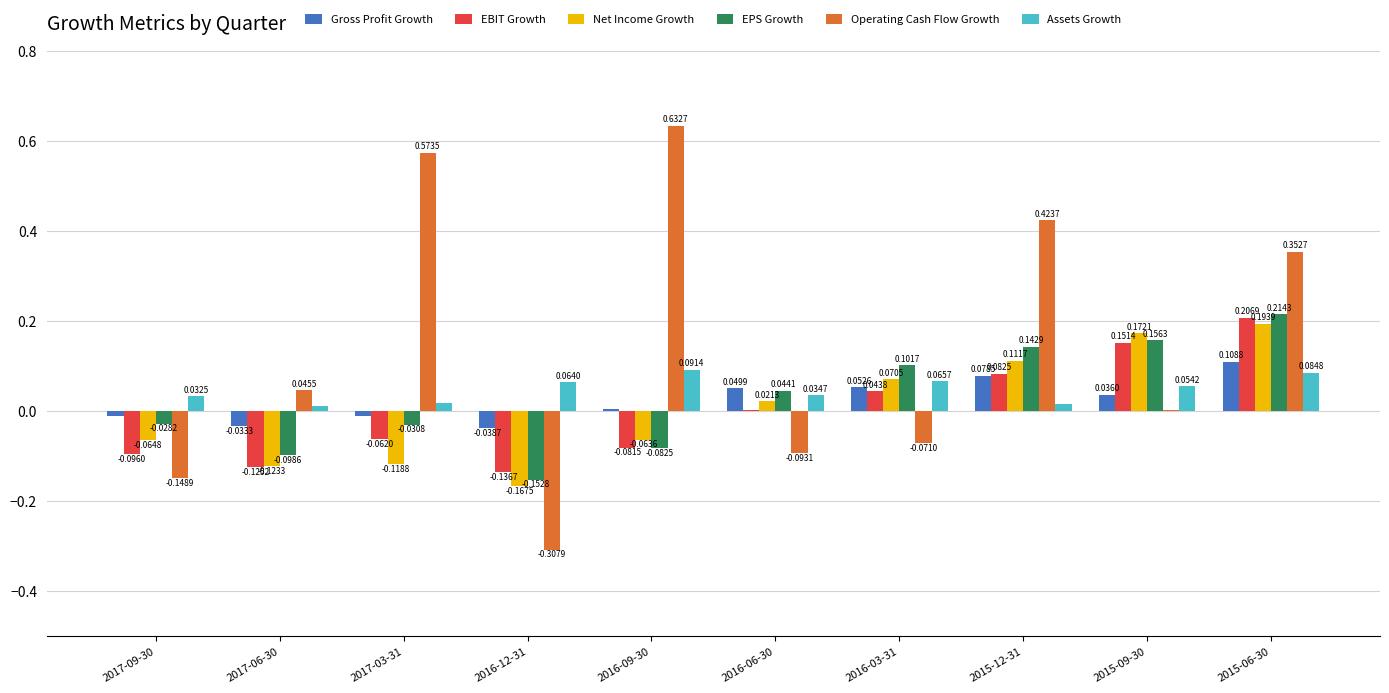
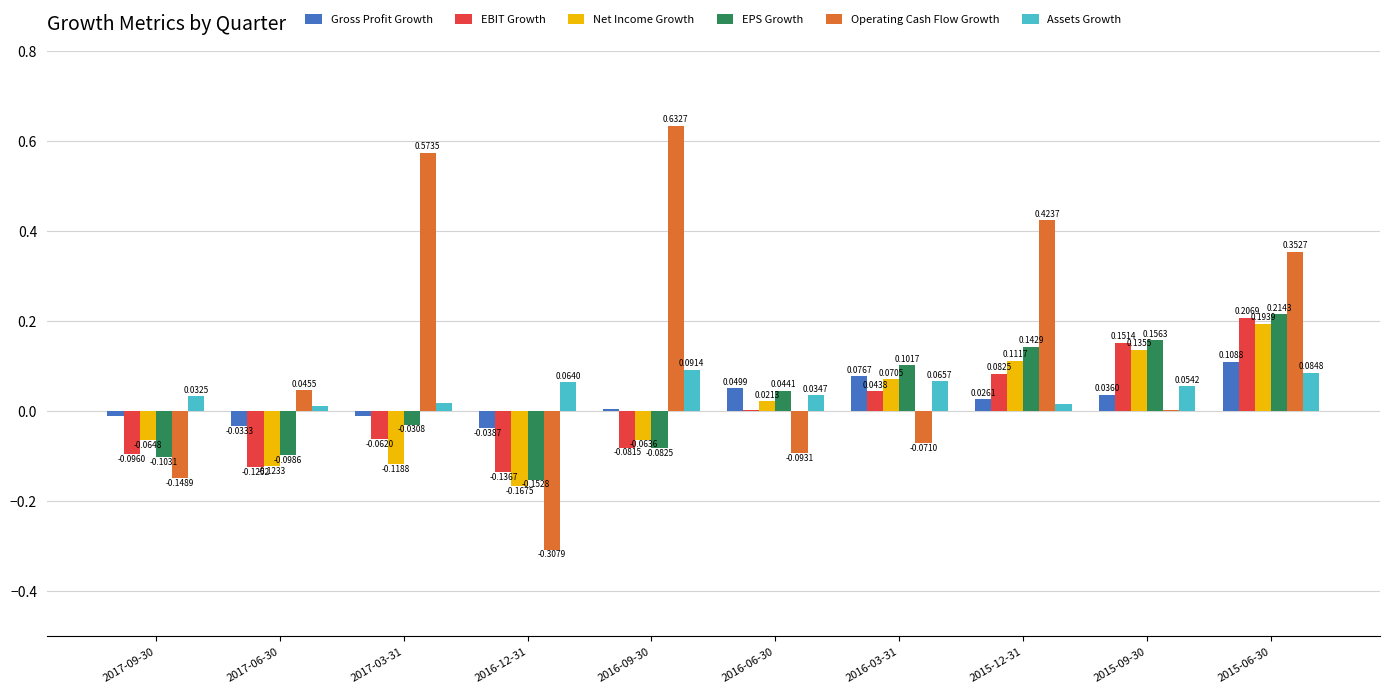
  {
    "Gross Profit Growth": {
      "2017-06-30": -0.0333,
      "2016-12-31": -0.0387,
      "2016-06-30": 0.0499,
-     "2016-03-31": 0.0526,
-     "2015-12-31": 0.0785,
+     "2016-03-31": 0.0767,
+     "2015-12-31": 0.0261,
      "2015-09-30": 0.0360,
      "2015-06-30": 0.1088
    },
    "Net Income Growth": {
      "2017-09-30": -0.0648,
      "2017-03-31": -0.1188,
      "2016-12-31": -0.1675,
      "2016-09-30": -0.0636,
      "2016-06-30": 0.0213,
      "2016-03-31": 0.0705,
      "2015-12-31": 0.1117,
-     "2015-09-30": 0.1721,
+     "2015-09-30": 0.1355,
      "2015-06-30": 0.1939
    },
    "EPS Growth": {
-     "2017-09-30": -0.0282,
+     "2017-09-30": -0.1031,
      "2017-06-30": -0.0986,
      "2017-03-31": -0.0308,
      "2016-12-31": -0.1528,
      "2016-09-30": -0.0825,
      "2016-06-30": 0.0441,
      "2016-03-31": 0.1017,
      "2015-12-31": 0.1429,
      "2015-09-30": 0.1563,
      "2015-06-30": 0.2143
    },
    "Assets Growth": {
      "2017-09-30": 0.0325,
      "2016-12-31": 0.0640,
      "2016-09-30": 0.0914,
      "2016-06-30": 0.0347,
      "2016-03-31": 0.0657,
      "2015-09-30": 0.0542,
      "2015-06-30": 0.0848
    }
  }
